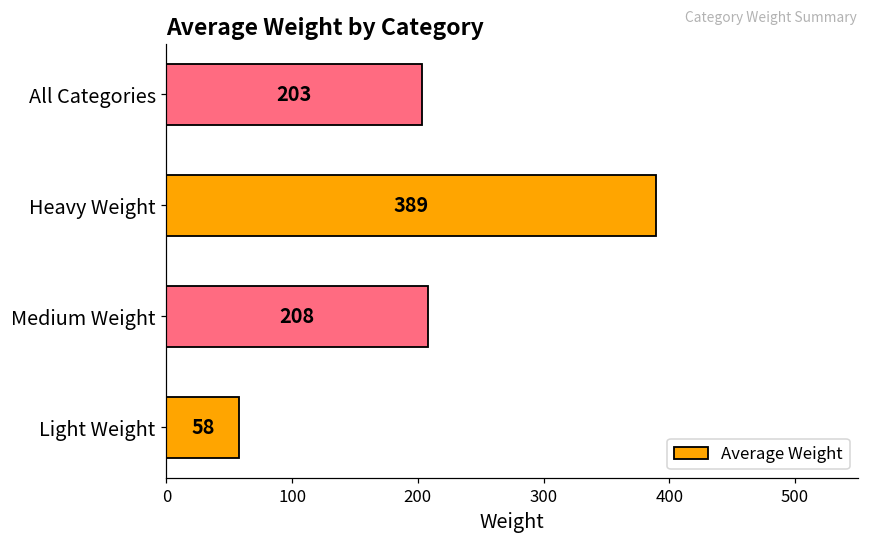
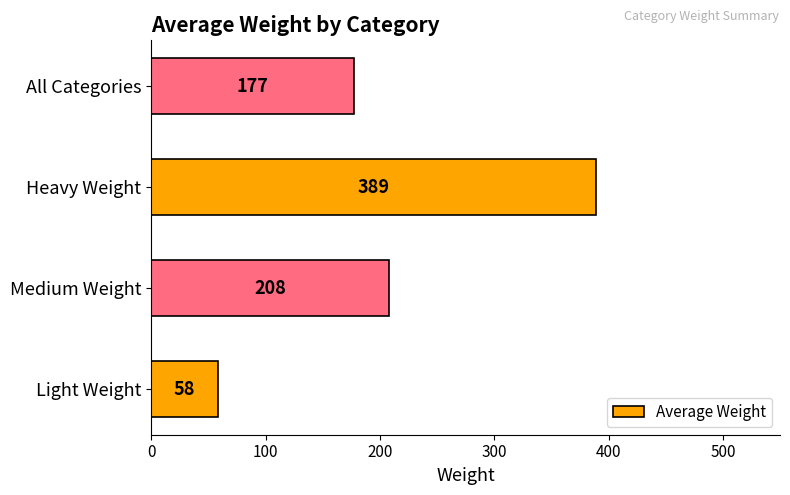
  {
-   "All Categories": 203,
+   "All Categories": 177,
    "Heavy Weight": 389,
    "Medium Weight": 208,
    "Light Weight": 58
  }
